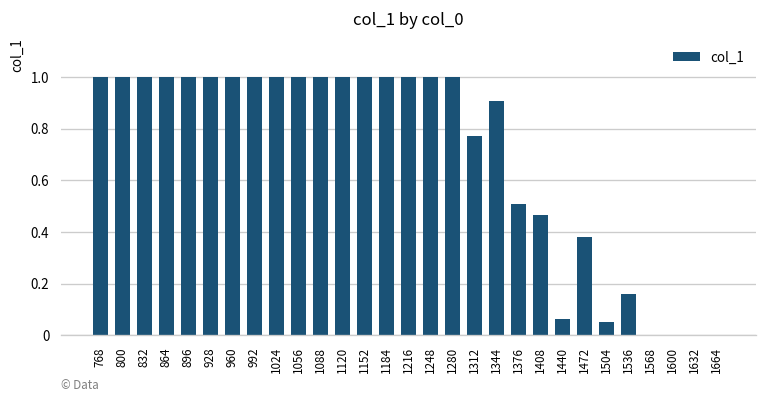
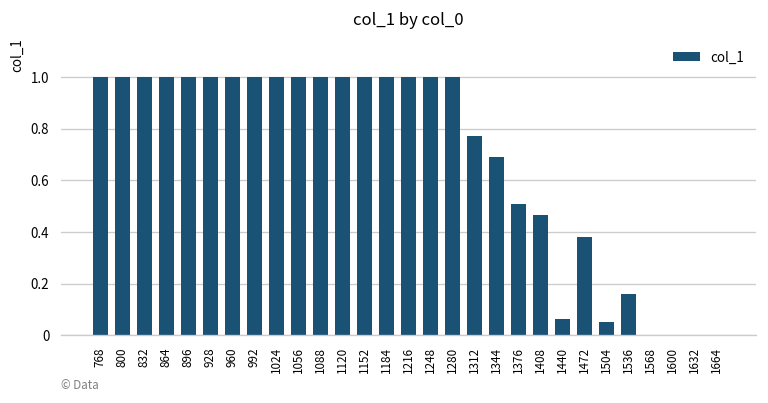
  {
    "768": 1.00,
    "800": 1.00,
    "832": 1.00,
    "864": 1.00,
    "896": 1.00,
    "928": 1.00,
    "960": 1.00,
    "992": 1.00,
    "1024": 1.00,
    "1056": 1.00,
    "1088": 1.00,
    "1120": 1.00,
    "1152": 1.00,
    "1184": 1.00,
    "1216": 1.00,
    "1248": 1.00,
    "1280": 1.00,
    "1312": 0.77,
-   "1344": 0.91,
+   "1344": 0.69,
    "1376": 0.51,
    "1408": 0.47,
    "1440": 0.06,
    "1472": 0.38,
    "1504": 0.05,
    "1536": 0.16,
    "1568": 0.00,
    "1600": 0.00,
    "1632": 0.00,
    "1664": 0.00
  }
